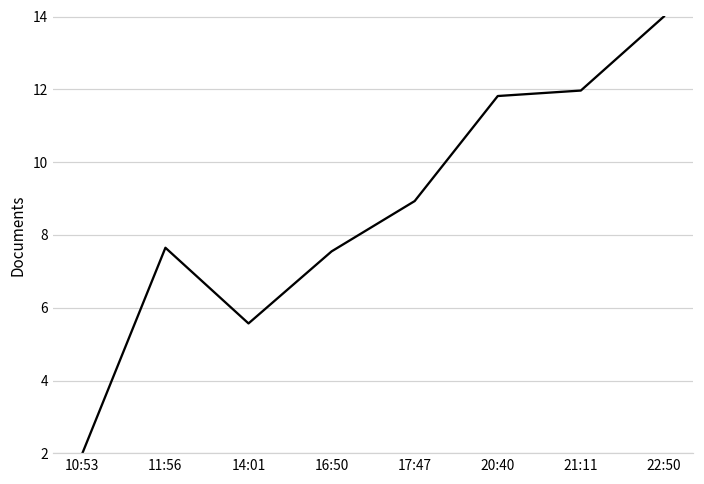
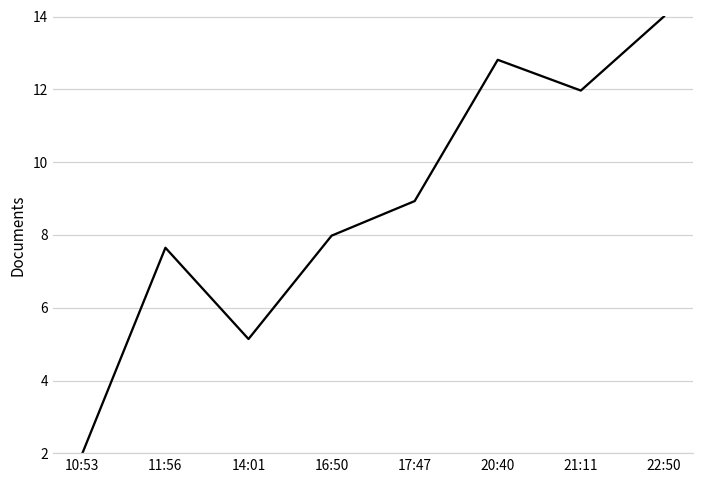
  {
    "10:53": 2.0,
    "11:56": 7.6,
-   "14:01": 5.6,
-   "16:50": 7.5,
+   "14:01": 5.1,
+   "16:50": 8.0,
    "17:47": 8.9,
-   "20:40": 11.8,
+   "20:40": 12.8,
    "21:11": 12.0,
    "22:50": 14.0
  }
